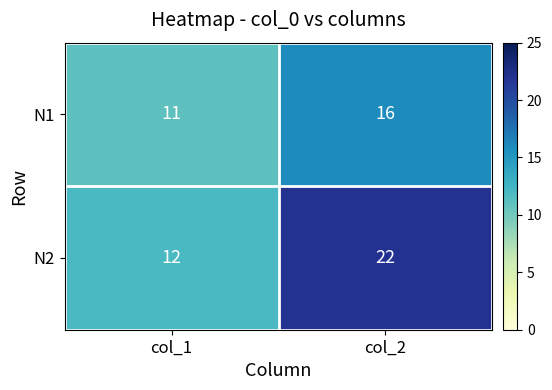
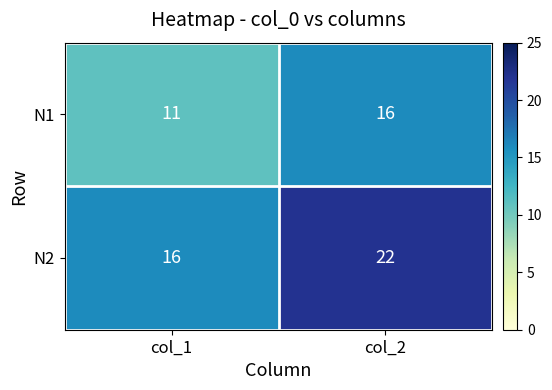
  {
    "N1": {
      "col_1": 11,
      "col_2": 16
    },
    "N2": {
-     "col_1": 12,
+     "col_1": 16,
      "col_2": 22
    }
  }
